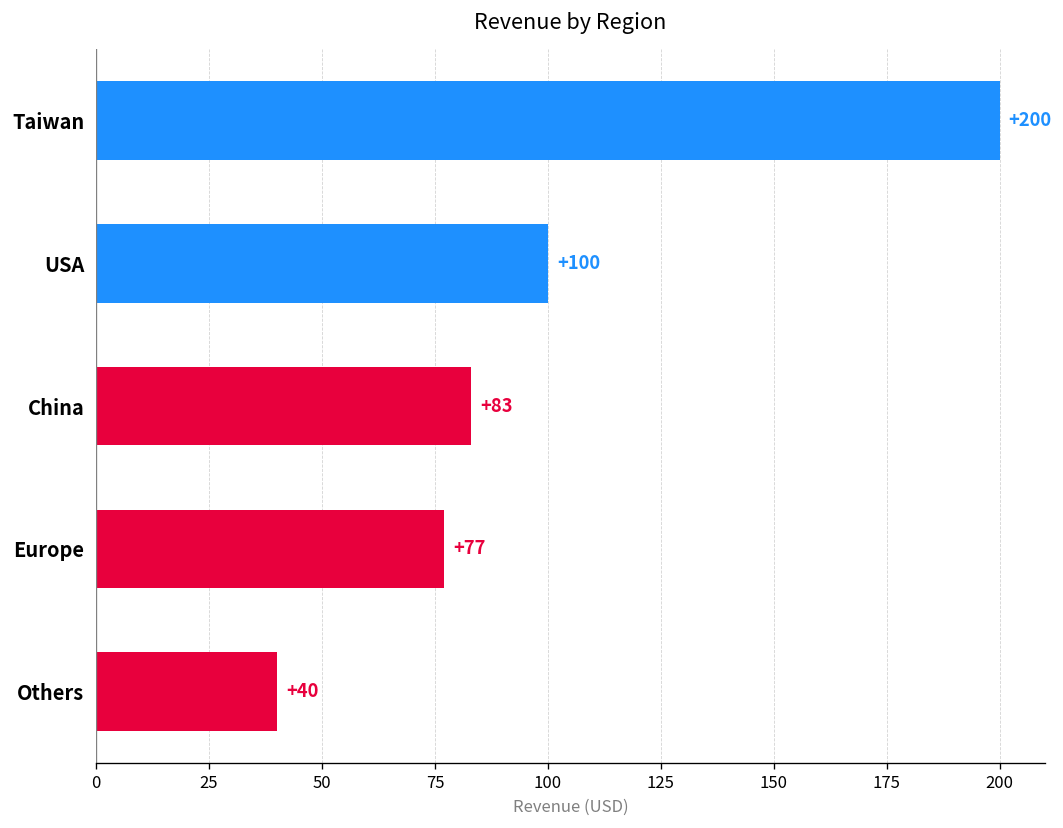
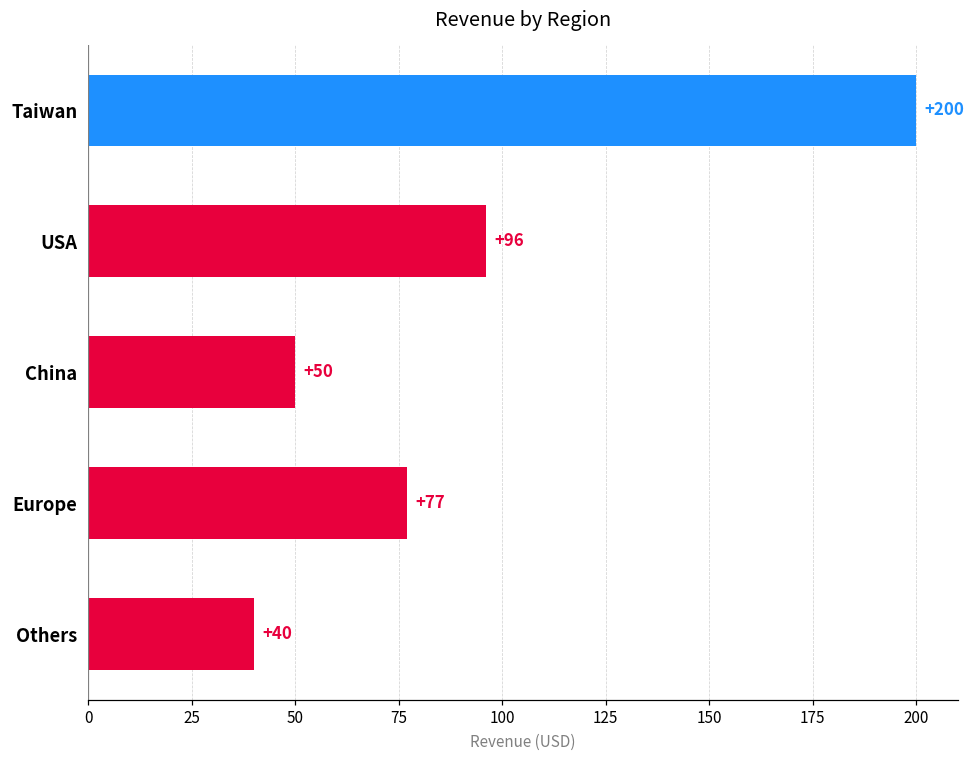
  {
    "Taiwan": "+200",
-   "USA": "+100",
-   "China": "+83",
+   "USA": "+96",
+   "China": "+50",
    "Europe": "+77",
    "Others": "+40"
  }
